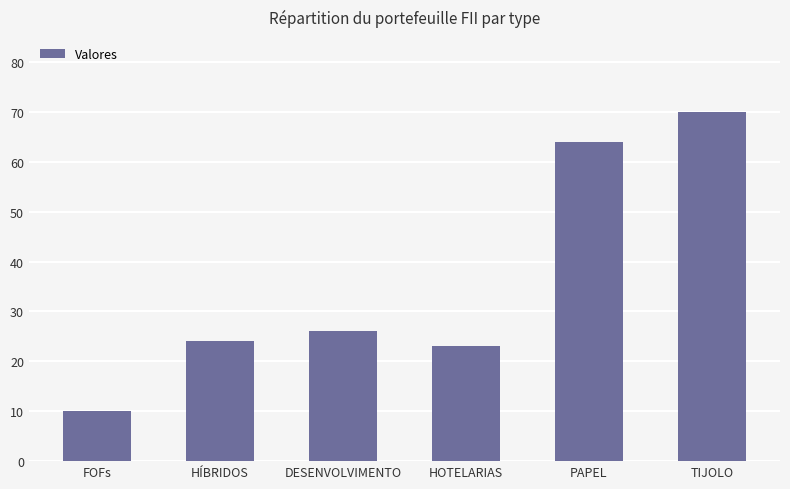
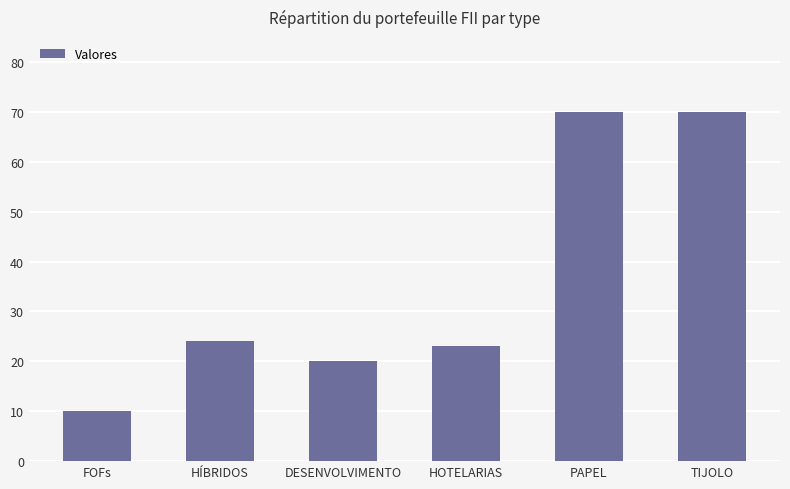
  {
    "FOFs": 10,
    "HÍBRIDOS": 24,
-   "DESENVOLVIMENTO": 26,
+   "DESENVOLVIMENTO": 20,
    "HOTELARIAS": 23,
-   "PAPEL": 64,
+   "PAPEL": 70,
    "TIJOLO": 70
  }
